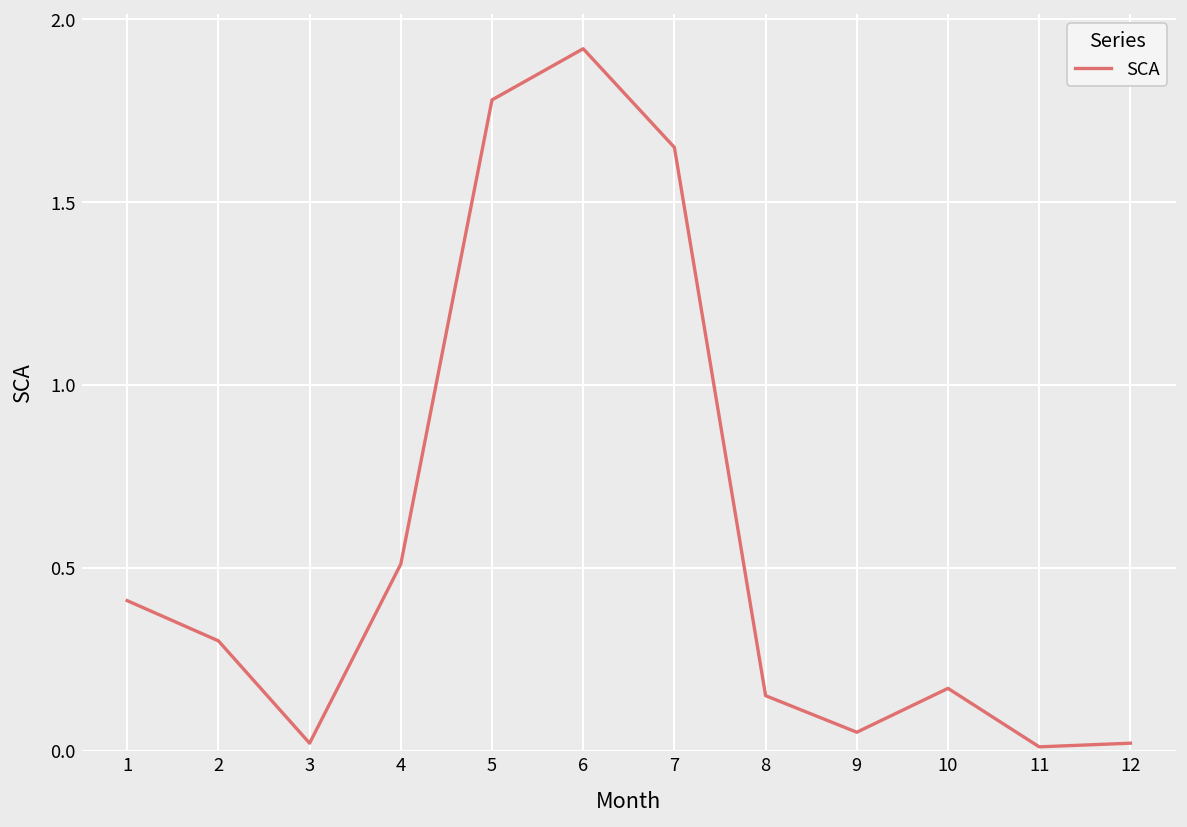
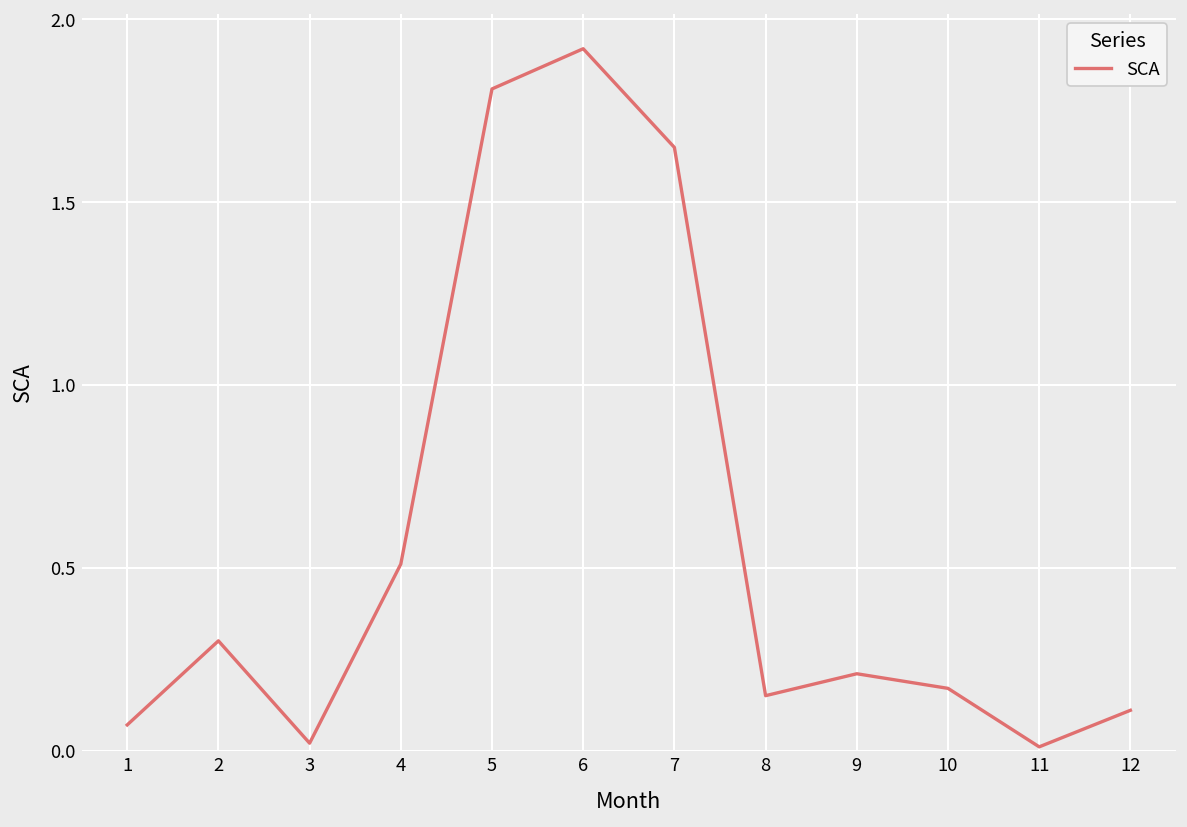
  {
-   "1": 0.41,
+   "1": 0.07,
    "2": 0.30,
    "3": 0.02,
    "4": 0.51,
-   "5": 1.78,
+   "5": 1.81,
    "6": 1.92,
    "7": 1.65,
    "8": 0.15,
-   "9": 0.05,
+   "9": 0.21,
    "10": 0.17,
    "11": 0.01,
-   "12": 0.02
+   "12": 0.11
  }
